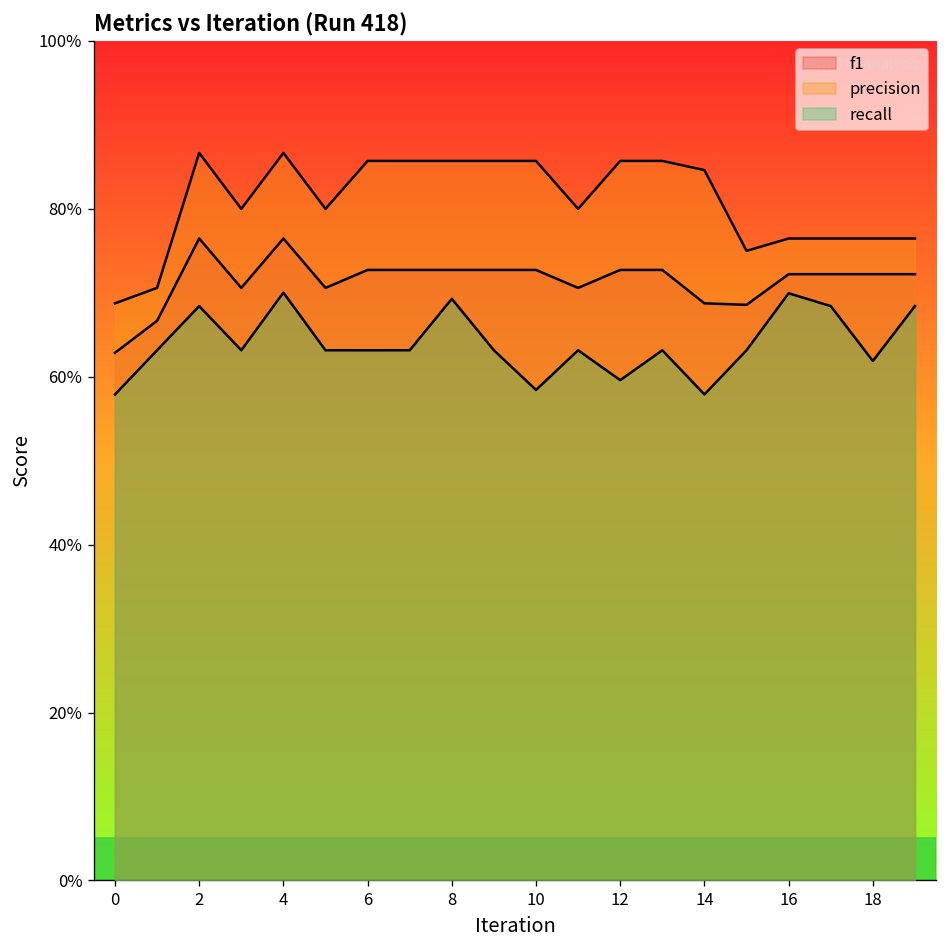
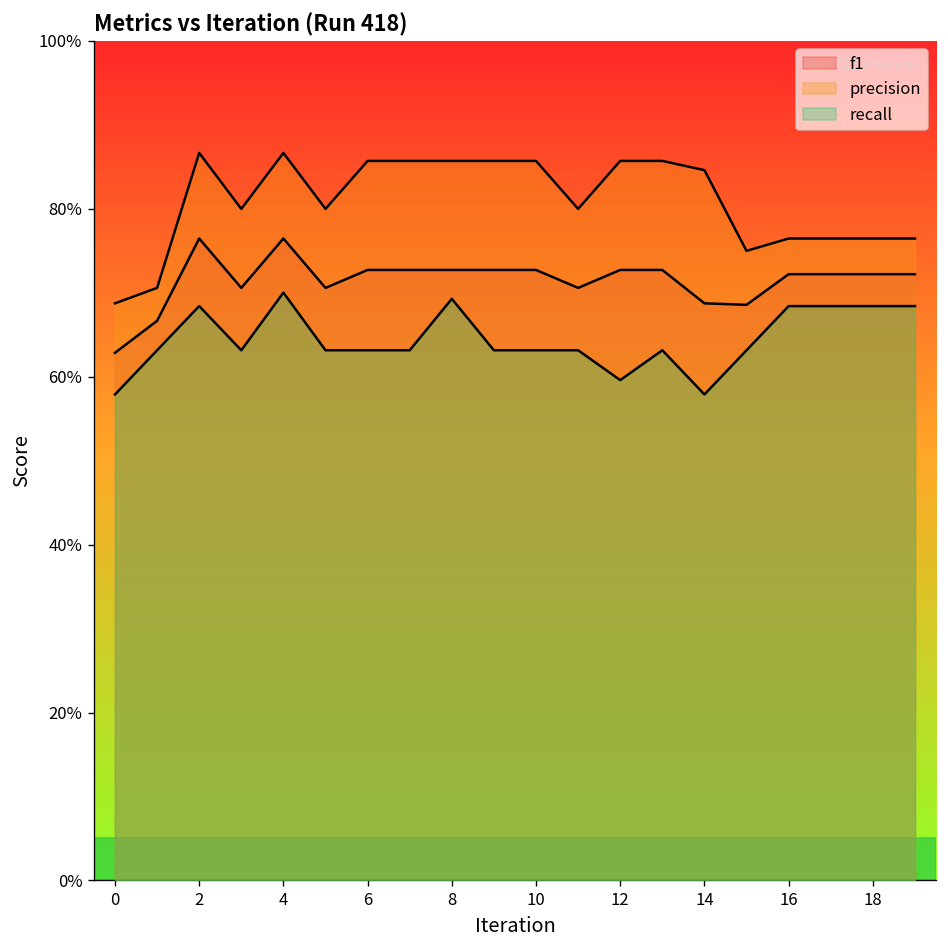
  {
    "recall": {
      "0": "58%",
      "2": "68%",
      "4": "70%",
      "6": "63%",
      "8": "69%",
-     "10": "58%",
+     "10": "63%",
      "12": "60%",
      "14": "58%",
-     "16": "70%",
-     "18": "62%"
+     "16": "68%",
+     "18": "68%"
    }
  }
